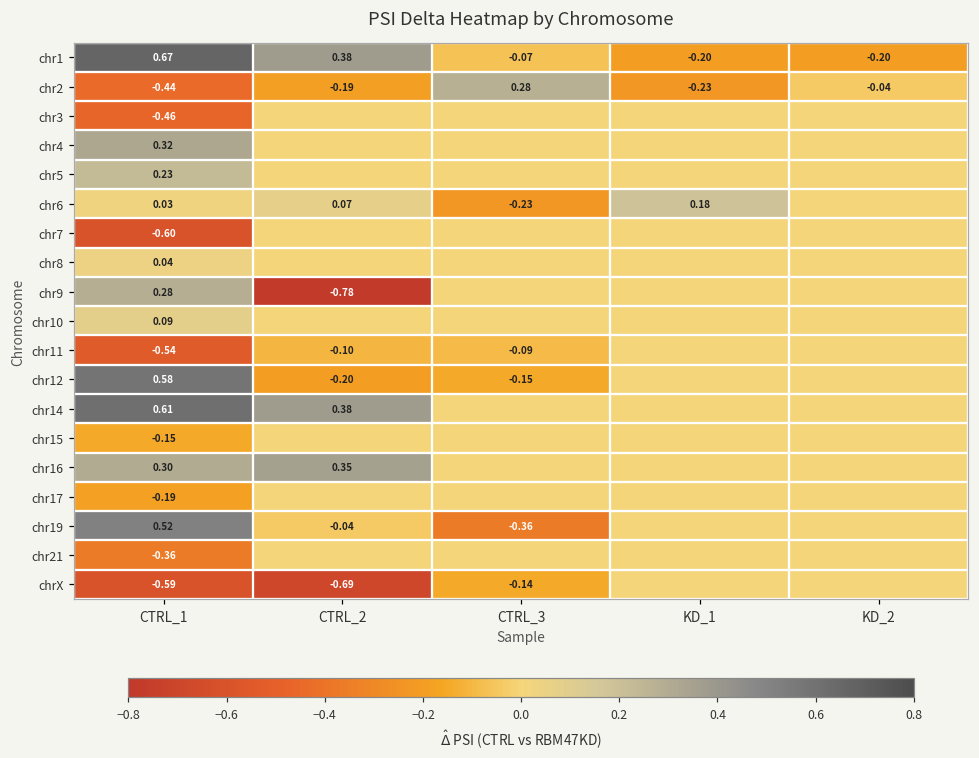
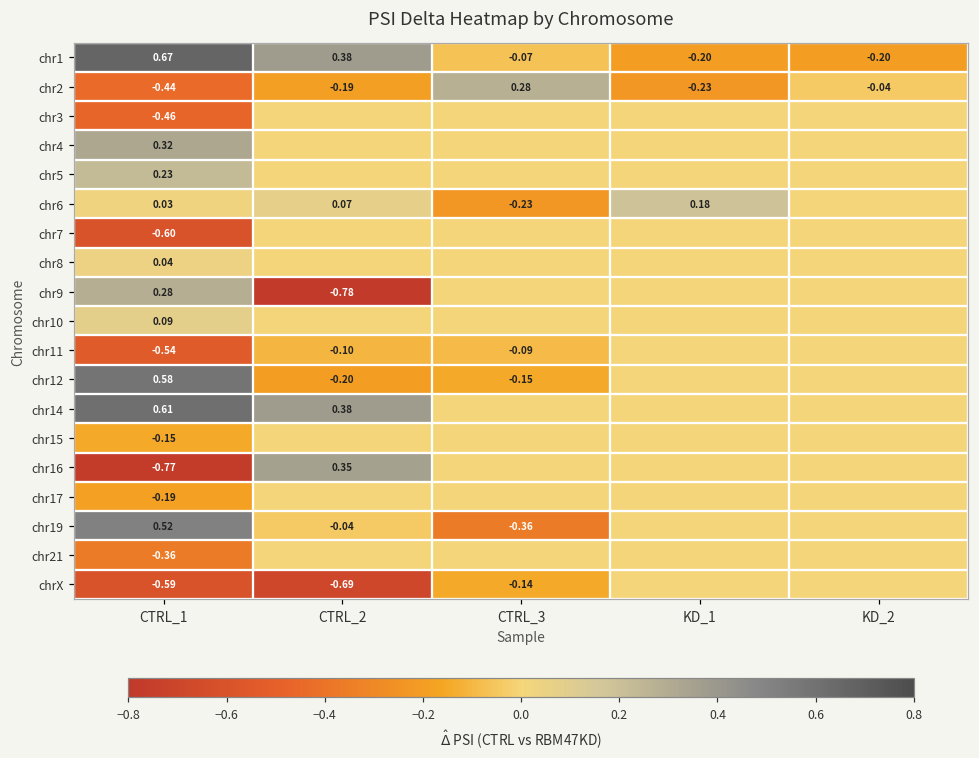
  {
    "chr1": {
      "CTRL_1": 0.67,
      "CTRL_2": 0.38,
      "CTRL_3": -0.07,
      "KD_1": -0.20,
      "KD_2": -0.20
    },
    "chr2": {
      "CTRL_1": -0.44,
      "CTRL_2": -0.19,
      "CTRL_3": 0.28,
      "KD_1": -0.23,
      "KD_2": -0.04
    },
    "chr3": {
      "CTRL_1": -0.46
    },
    "chr4": {
      "CTRL_1": 0.32
    },
    "chr5": {
      "CTRL_1": 0.23
    },
    "chr6": {
      "CTRL_1": 0.03,
      "CTRL_2": 0.07,
      "CTRL_3": -0.23,
      "KD_1": 0.18
    },
    "chr7": {
      "CTRL_1": -0.60
    },
    "chr8": {
      "CTRL_1": 0.04
    },
    "chr9": {
      "CTRL_1": 0.28,
      "CTRL_2": -0.78
    },
    "chr10": {
      "CTRL_1": 0.09
    },
    "chr11": {
      "CTRL_1": -0.54,
      "CTRL_2": -0.10,
      "CTRL_3": -0.09
    },
    "chr12": {
      "CTRL_1": 0.58,
      "CTRL_2": -0.20,
      "CTRL_3": -0.15
    },
    "chr14": {
      "CTRL_1": 0.61,
      "CTRL_2": 0.38
    },
    "chr15": {
      "CTRL_1": -0.15
    },
    "chr16": {
-     "CTRL_1": 0.30,
+     "CTRL_1": -0.77,
      "CTRL_2": 0.35
    },
    "chr17": {
      "CTRL_1": -0.19
    },
    "chr19": {
      "CTRL_1": 0.52,
      "CTRL_2": -0.04,
      "CTRL_3": -0.36
    },
    "chr21": {
      "CTRL_1": -0.36
    },
    "chrX": {
      "CTRL_1": -0.59,
      "CTRL_2": -0.69,
      "CTRL_3": -0.14
    }
  }
